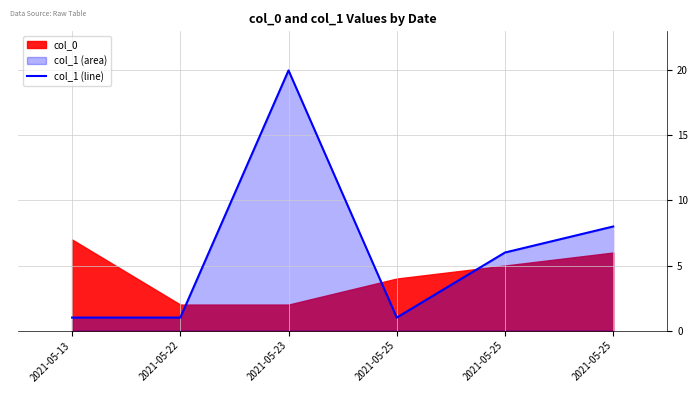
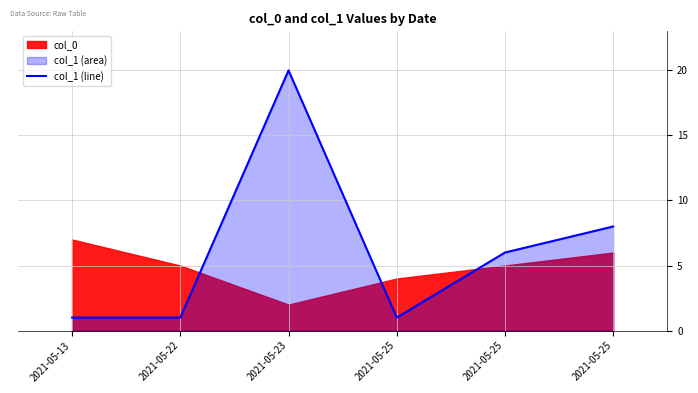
  {
    "col_0": {
      "2021-05-13": 7,
-     "2021-05-22": 2,
+     "2021-05-22": 5,
      "2021-05-23": 2
    },
    "col_1 (area)": {
      "2021-05-13": 1,
      "2021-05-22": 1,
      "2021-05-23": 20
    }
  }
